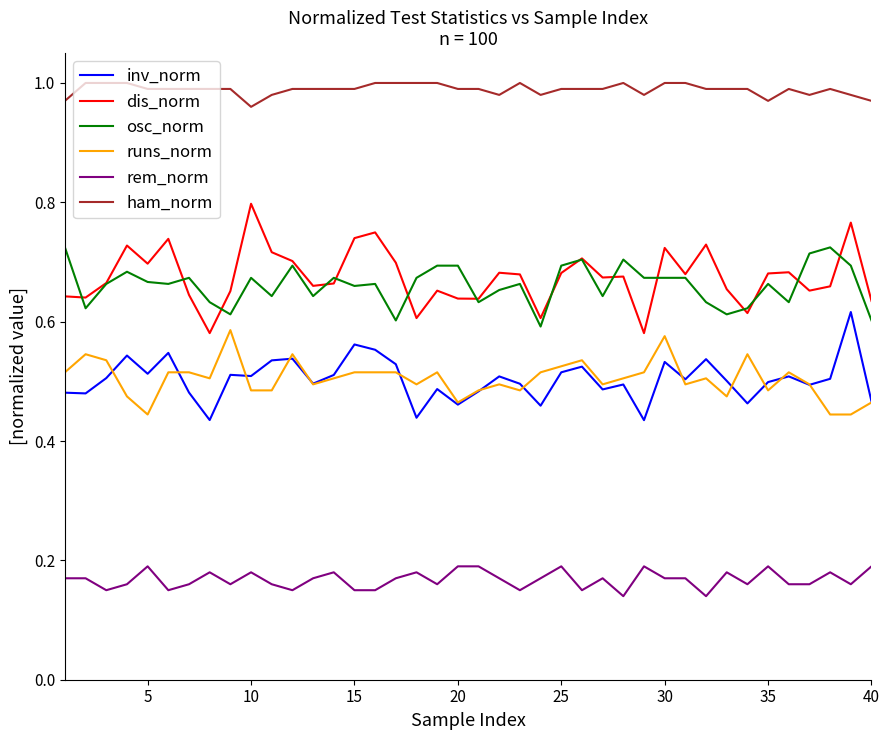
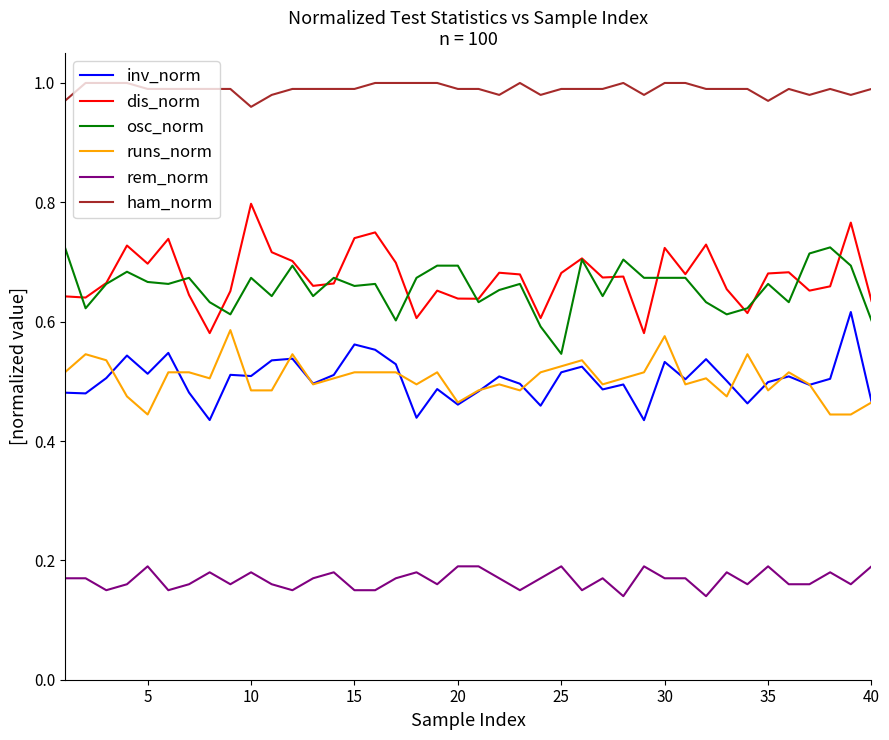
  {
    "inv_norm": {
      "5": 0.51,
      "10": 0.51,
      "15": 0.56,
      "25": 0.52,
      "30": 0.53,
      "35": 0.50
    },
    "dis_norm": {
      "5": 0.70,
      "10": 0.80,
      "15": 0.74,
      "20": 0.64,
      "25": 0.68,
      "30": 0.72,
      "35": 0.68,
      "40": 0.63
    },
    "osc_norm": {
      "5": 0.67,
      "10": 0.67,
      "15": 0.66,
      "20": 0.69,
-     "25": 0.69,
+     "25": 0.55,
      "30": 0.67,
      "35": 0.66,
      "40": 0.60
    },
    "runs_norm": {
      "5": 0.44,
      "10": 0.48,
      "15": 0.52,
      "25": 0.53,
      "30": 0.58,
      "35": 0.48
    },
    "rem_norm": {
      "5": 0.19,
      "10": 0.18,
      "15": 0.15,
      "20": 0.19,
      "25": 0.19,
      "30": 0.17,
      "35": 0.19,
      "40": 0.19
    },
    "ham_norm": {
      "10": 0.96,
      "15": 0.99,
      "20": 0.99,
      "25": 0.99,
      "30": 1.00,
      "35": 0.97,
-     "40": 0.97
+     "40": 0.99
    }
  }
